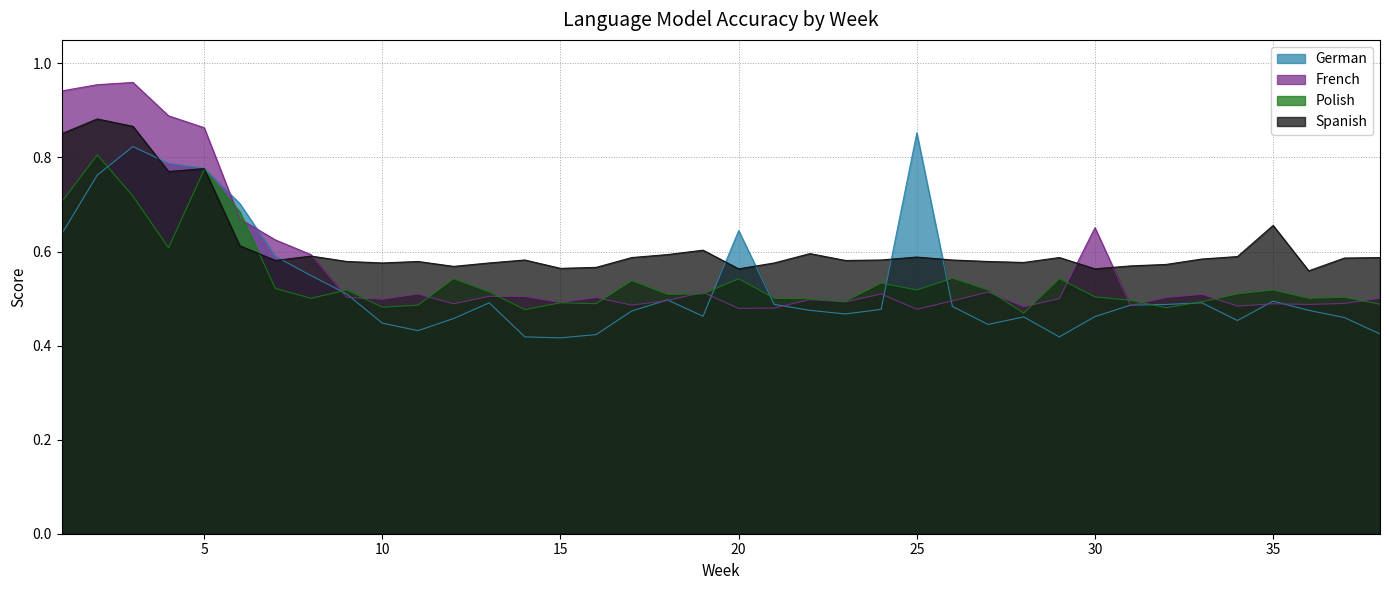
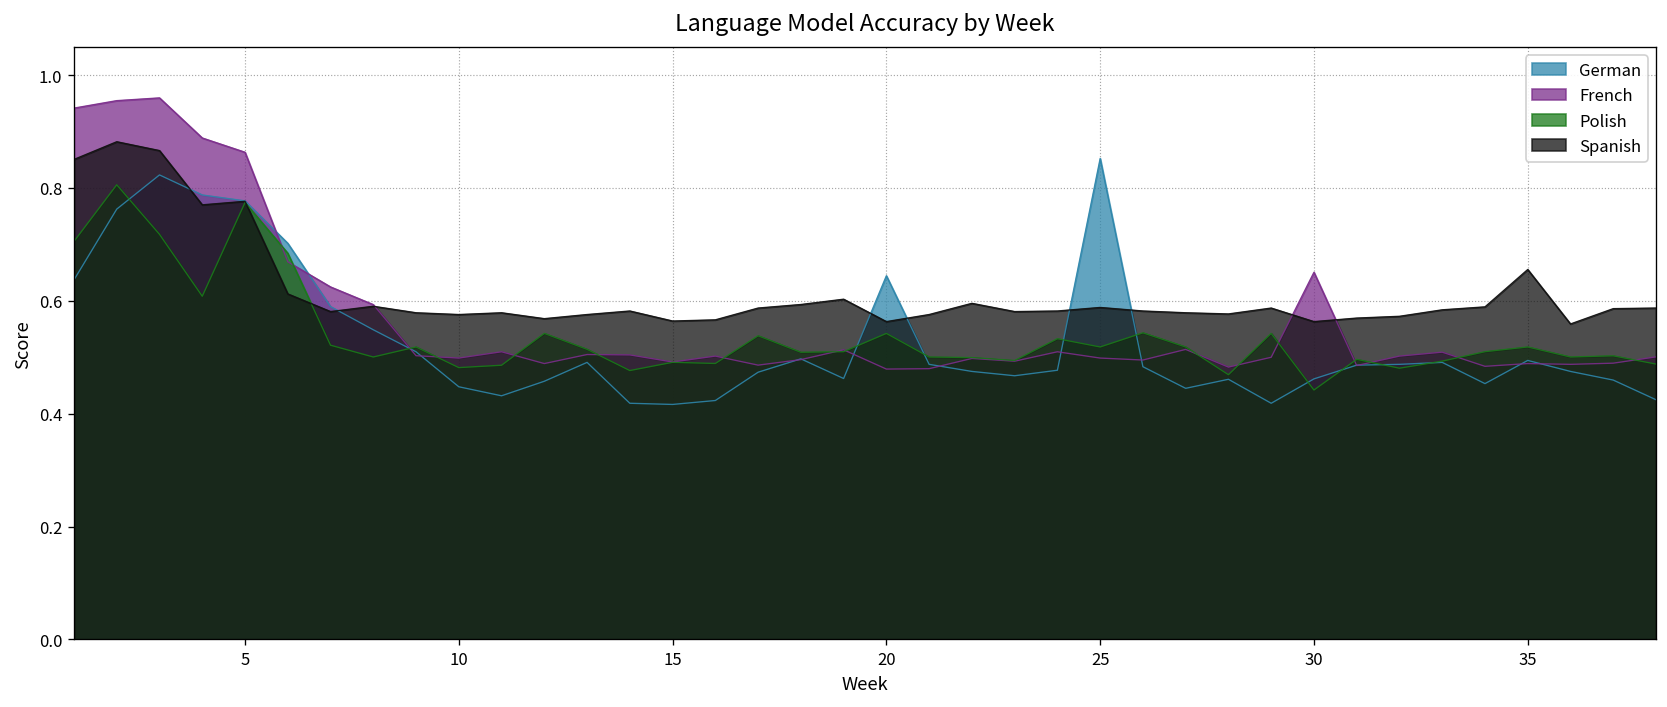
  {
    "German": {
      "10": 0.45,
      "15": 0.42,
      "20": 0.64,
      "25": 0.85,
      "30": 0.46,
      "35": 0.49
    },
    "French": {
      "5": 0.86,
      "10": 0.50,
      "20": 0.48,
-     "25": 0.48,
+     "25": 0.50,
      "30": 0.65,
      "35": 0.49
    },
    "Polish": {
      "10": 0.48,
      "20": 0.54,
      "25": 0.52,
-     "30": 0.50,
+     "30": 0.44,
      "35": 0.52
    },
    "Spanish": {
      "10": 0.58,
      "15": 0.56,
      "20": 0.56,
      "25": 0.59,
      "30": 0.56,
      "35": 0.66
    }
  }
